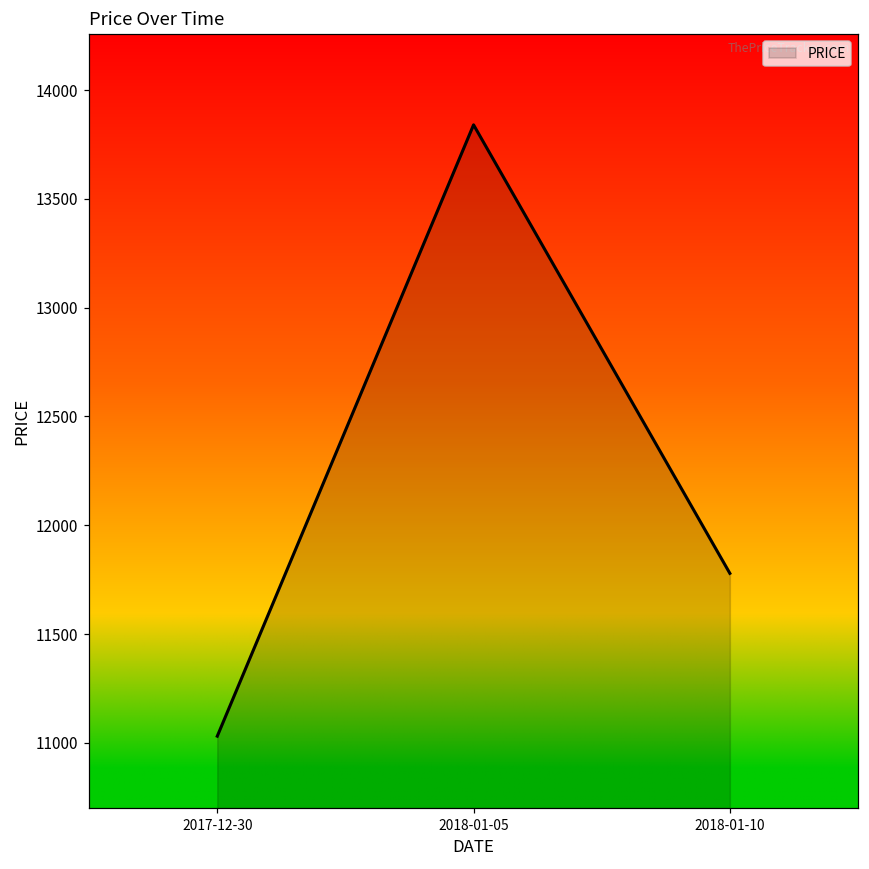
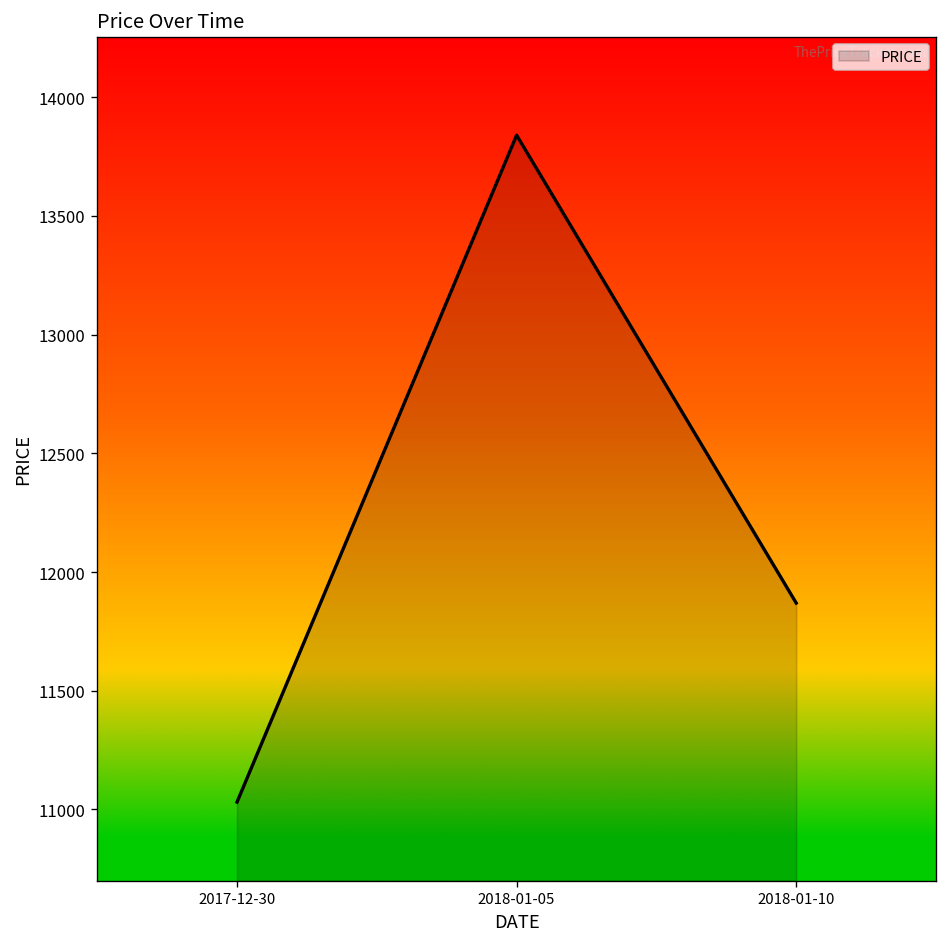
  {
    "2017-12-30": 11030,
    "2018-01-05": 13840,
-   "2018-01-10": 11780
+   "2018-01-10": 11870
  }
